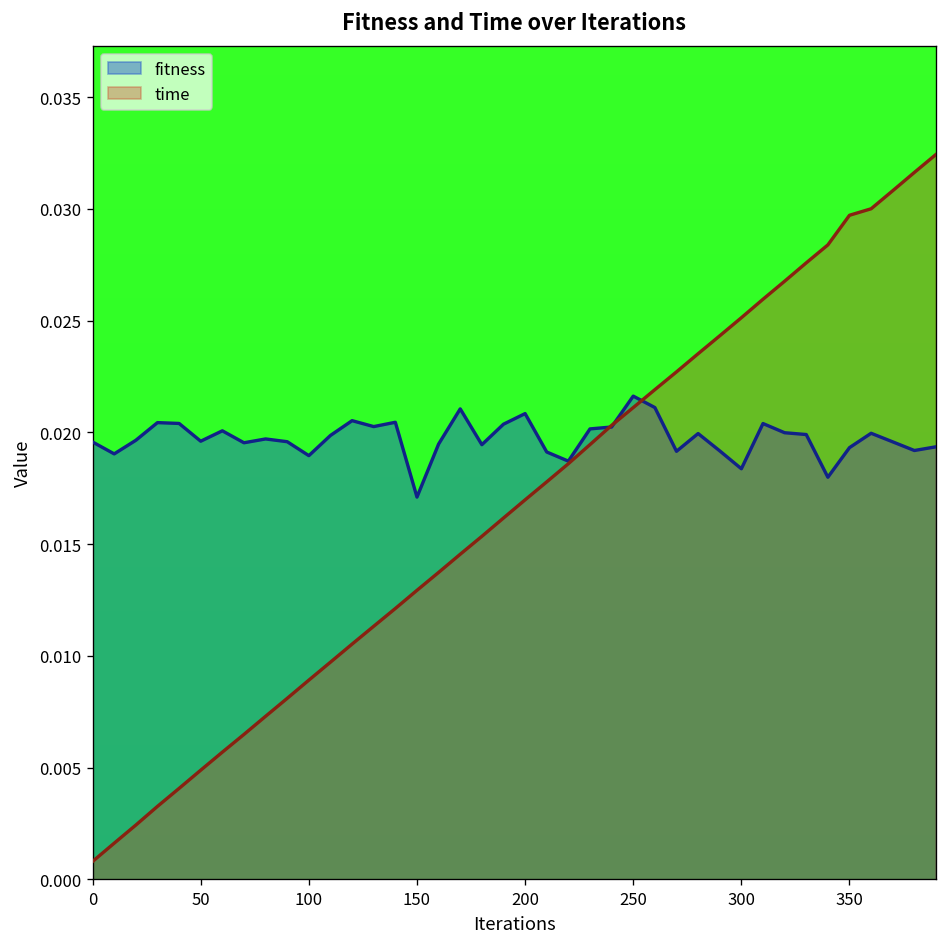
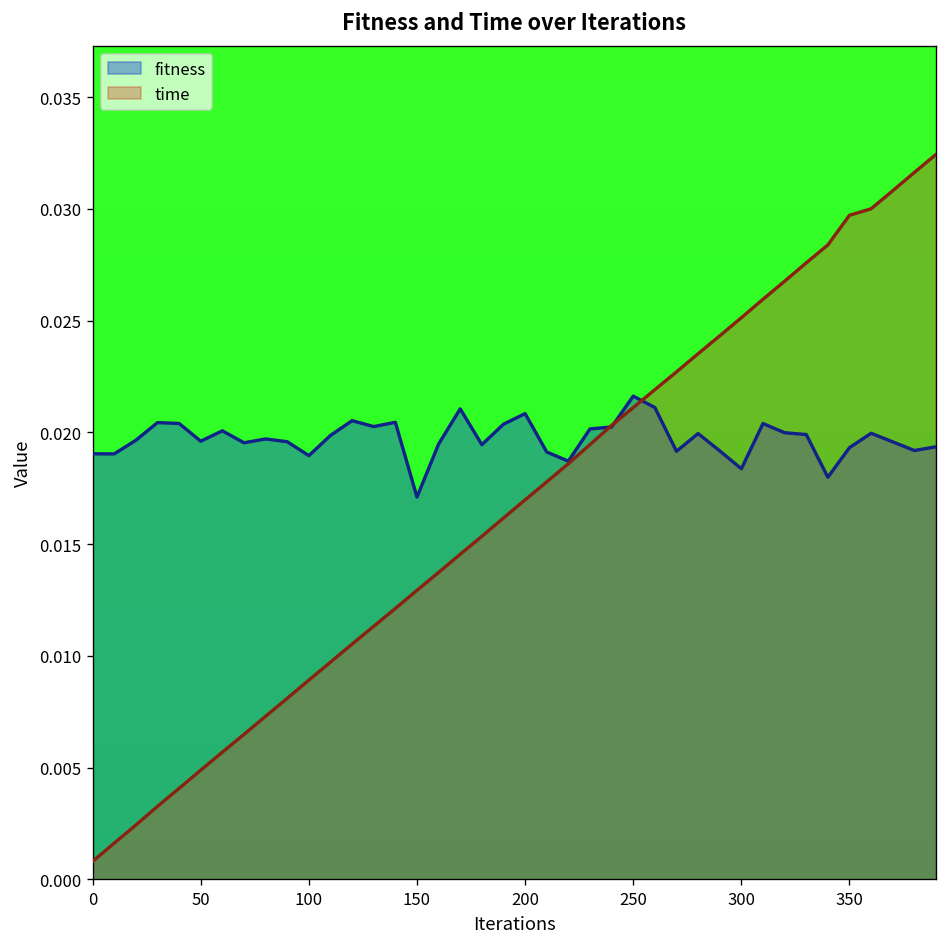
  {
    "fitness": {
-     "0": 0.0196,
+     "0": 0.0190,
      "50": 0.0196,
      "100": 0.0190,
      "150": 0.0171,
      "200": 0.0208,
      "250": 0.0216,
      "300": 0.0184,
      "350": 0.0193
    },
    "time": {
      "0": 0.0008,
      "50": 0.0049,
      "100": 0.0089,
      "150": 0.0129,
      "200": 0.0170,
      "250": 0.0211,
      "300": 0.0251,
      "350": 0.0297
    }
  }
